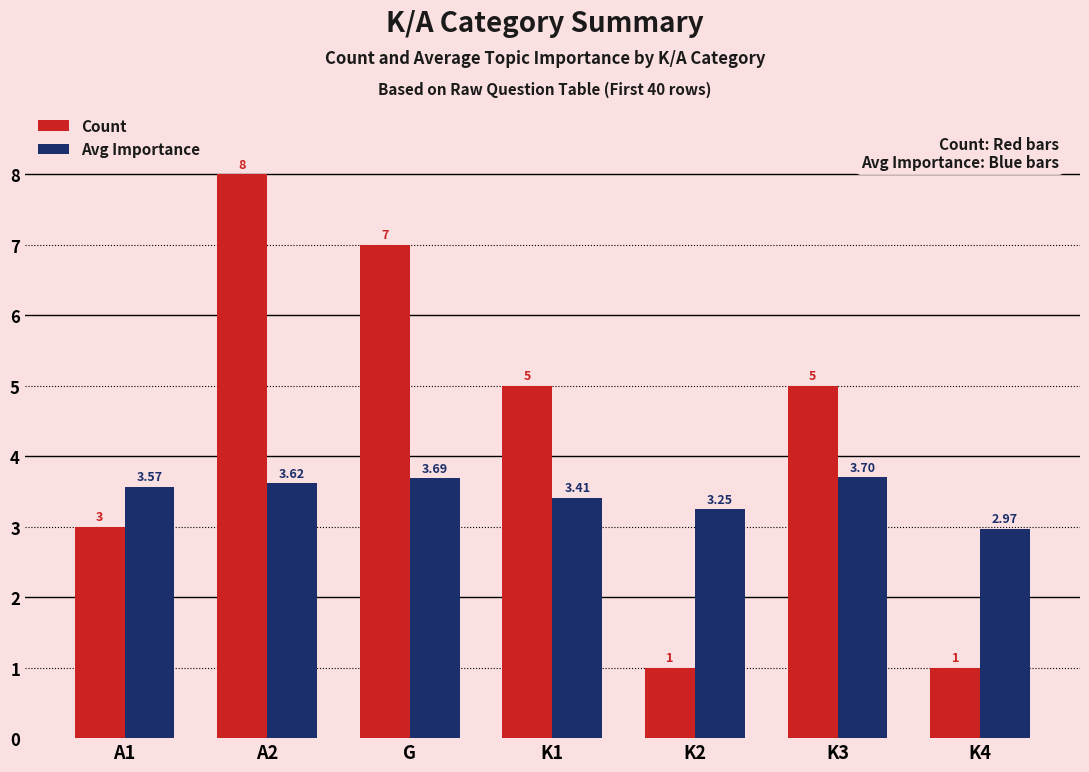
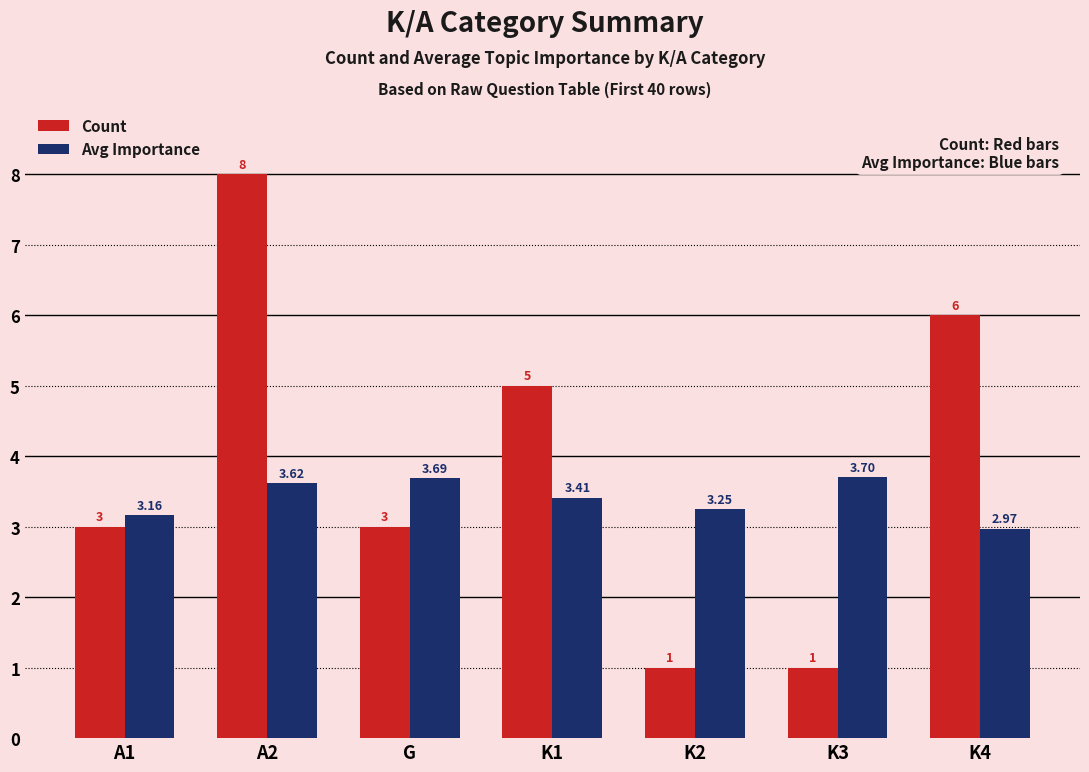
  {
    "Count": {
      "A1": 3,
      "A2": 8,
-     "G": 7,
+     "G": 3,
      "K1": 5,
      "K2": 1,
-     "K3": 5,
-     "K4": 1
+     "K3": 1,
+     "K4": 6
    },
    "Avg Importance": {
-     "A1": 3.57,
+     "A1": 3.16,
      "A2": 3.62,
      "G": 3.69,
      "K1": 3.41,
      "K2": 3.25,
      "K3": 3.70,
      "K4": 2.97
    }
  }
